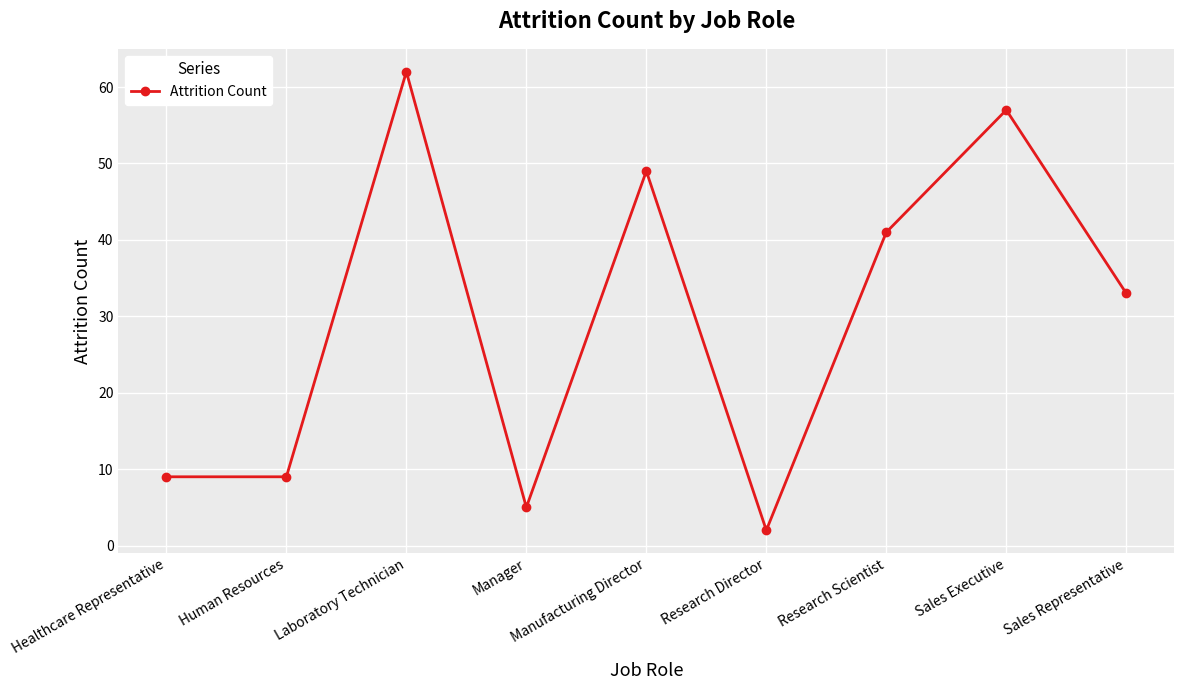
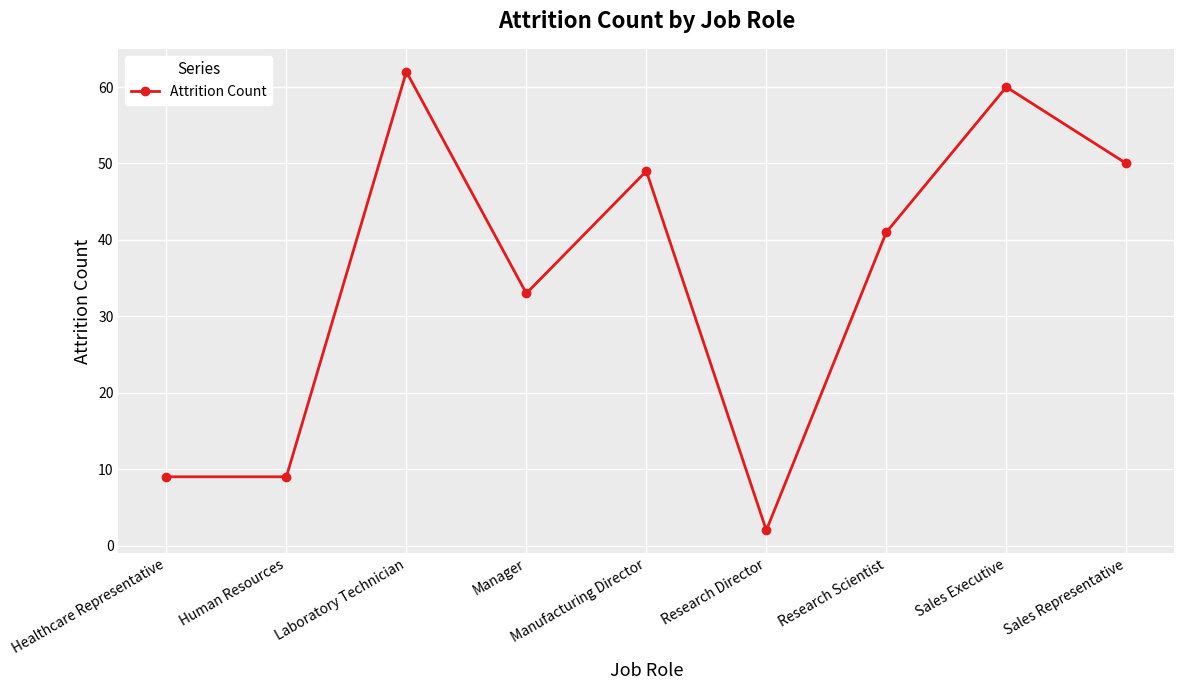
  {
    "Healthcare Representative": 9,
    "Human Resources": 9,
    "Laboratory Technician": 62,
-   "Manager": 5,
+   "Manager": 33,
    "Manufacturing Director": 49,
    "Research Director": 2,
    "Research Scientist": 41,
-   "Sales Executive": 57,
-   "Sales Representative": 33
+   "Sales Executive": 60,
+   "Sales Representative": 50
  }
